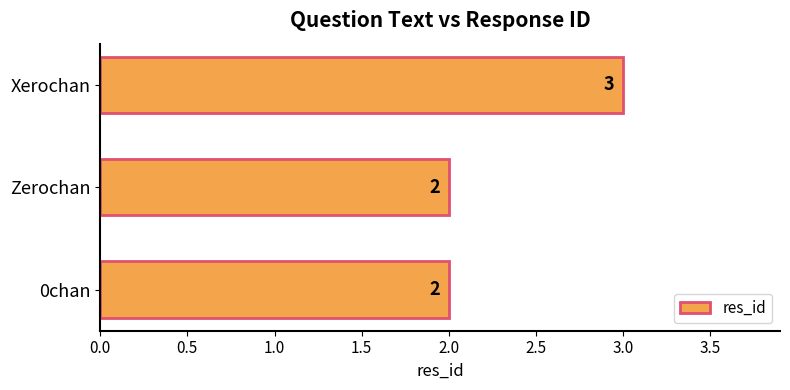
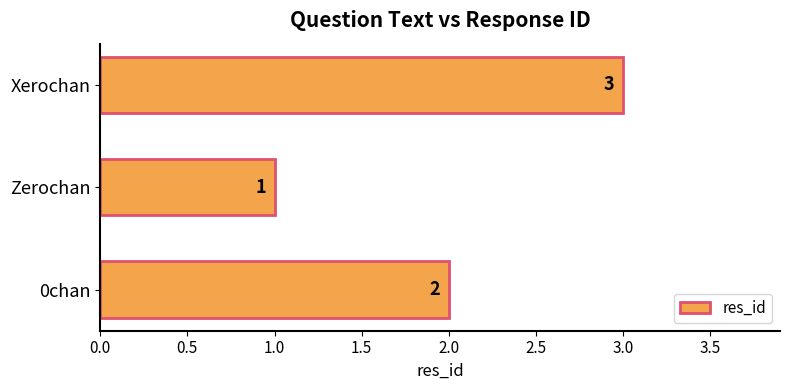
  {
    "Xerochan": 3,
-   "Zerochan": 2,
+   "Zerochan": 1,
    "0chan": 2
  }
